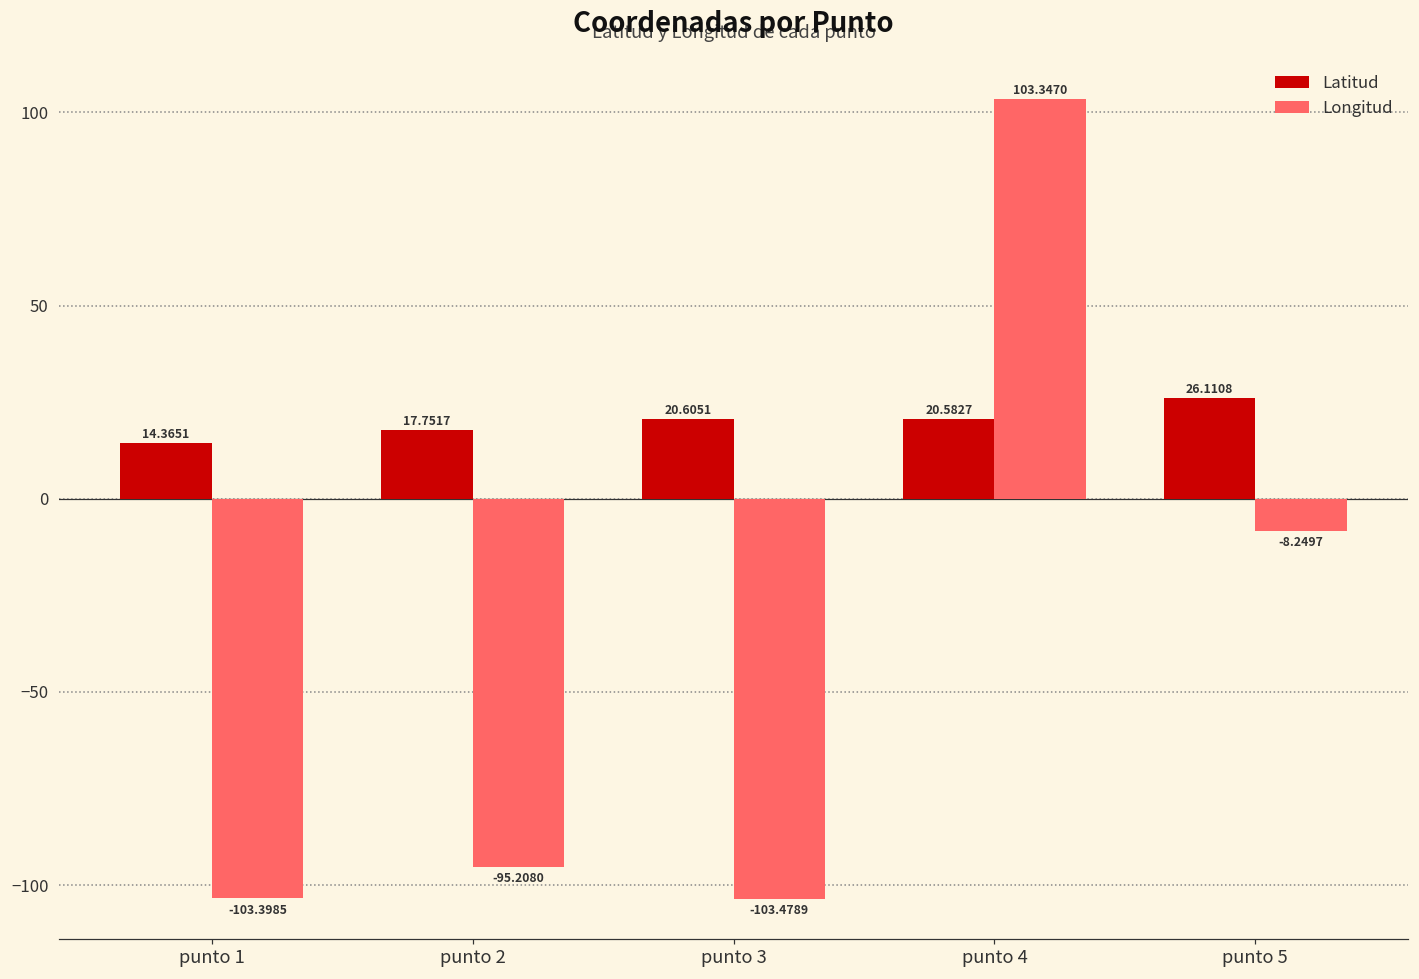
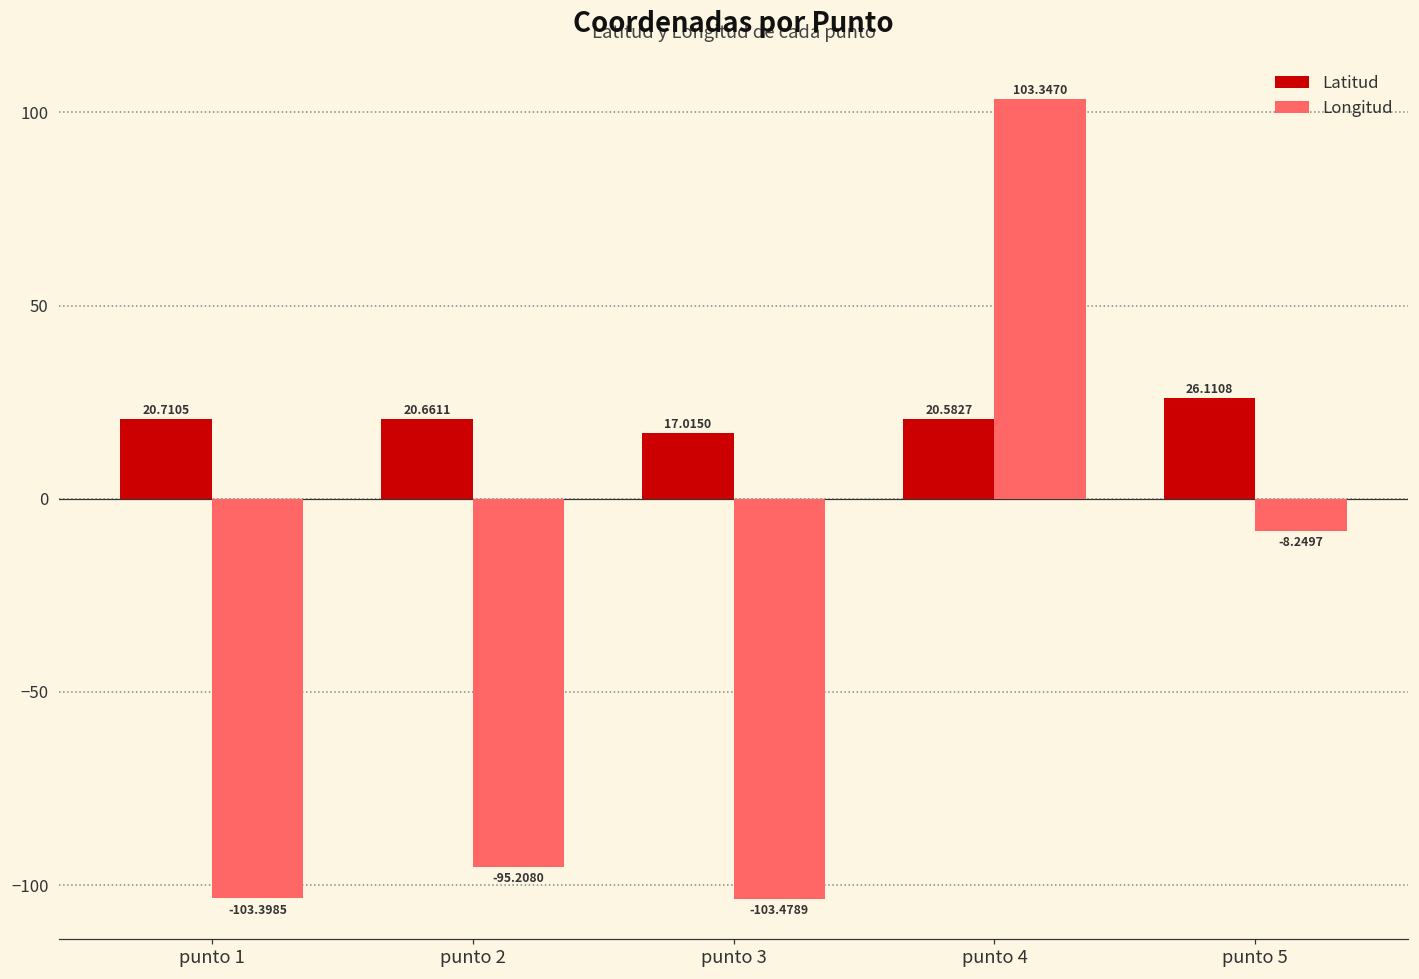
  {
    "Latitud": {
-     "punto 1": 14.3651,
-     "punto 2": 17.7517,
-     "punto 3": 20.6051,
+     "punto 1": 20.7105,
+     "punto 2": 20.6611,
+     "punto 3": 17.0150,
      "punto 4": 20.5827,
      "punto 5": 26.1108
    },
    "Longitud": {
      "punto 1": -103.3985,
      "punto 2": -95.2080,
      "punto 3": -103.4789,
      "punto 4": 103.3470,
      "punto 5": -8.2497
    }
  }
